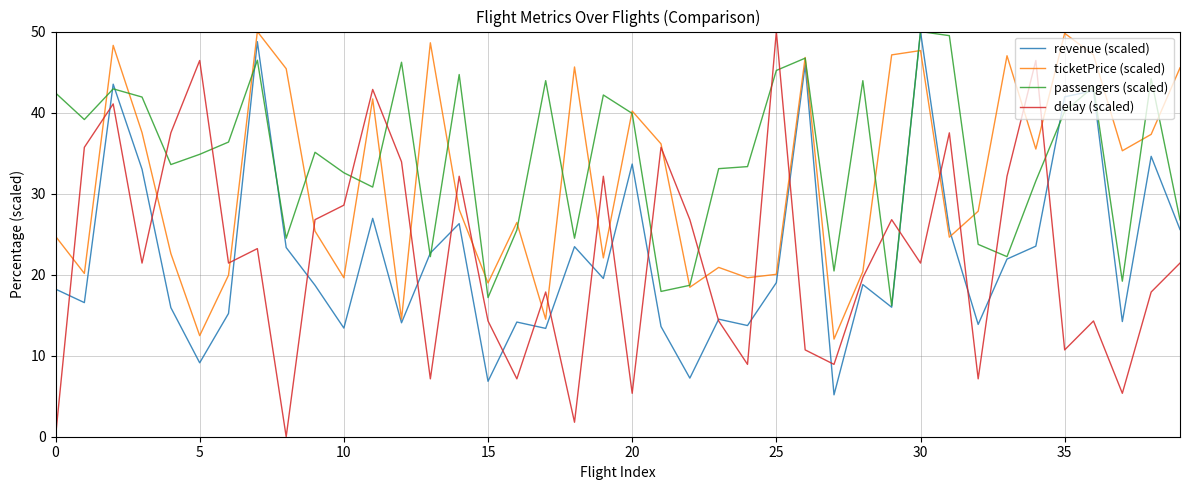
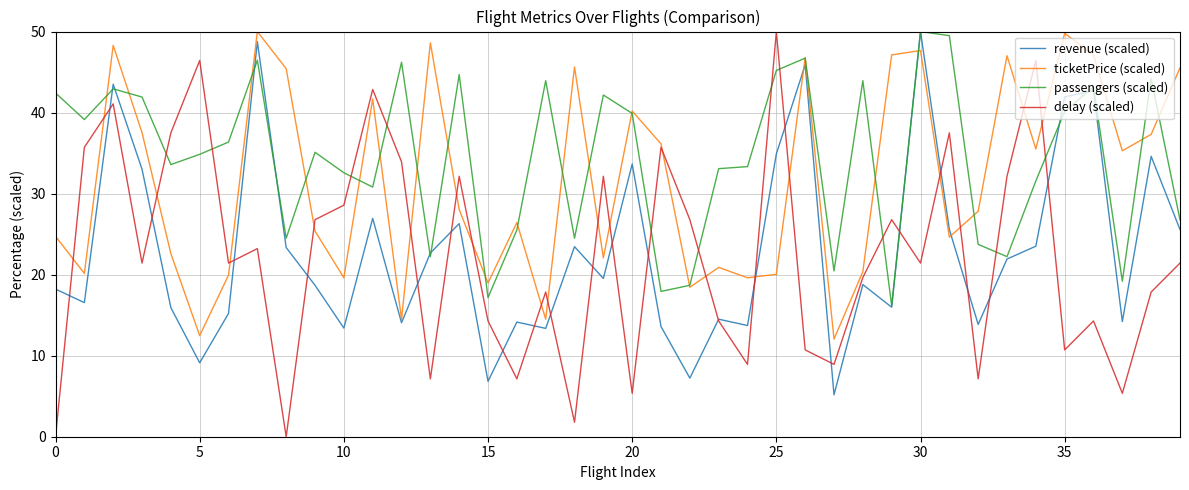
  {
    "revenue (scaled)": {
      "0": 18,
      "5": 9,
      "10": 13,
      "15": 7,
      "20": 34,
-     "25": 19
+     "25": 35
    },
    "ticketPrice (scaled)": {
      "0": 25,
      "5": 12,
      "10": 20,
      "15": 19,
      "25": 20,
      "30": 48,
      "35": 50
    },
    "passengers (scaled)": {
      "0": 42,
      "5": 35,
      "10": 33,
      "15": 17,
      "25": 45
    },
    "delay (scaled)": {
      "0": 0,
      "5": 46,
      "10": 29,
      "15": 14,
      "20": 5,
      "25": 50,
      "30": 21,
      "35": 11
    }
  }
